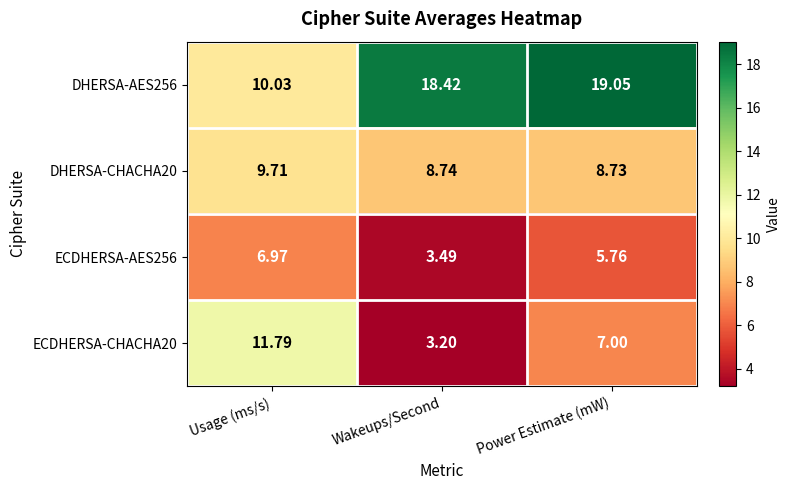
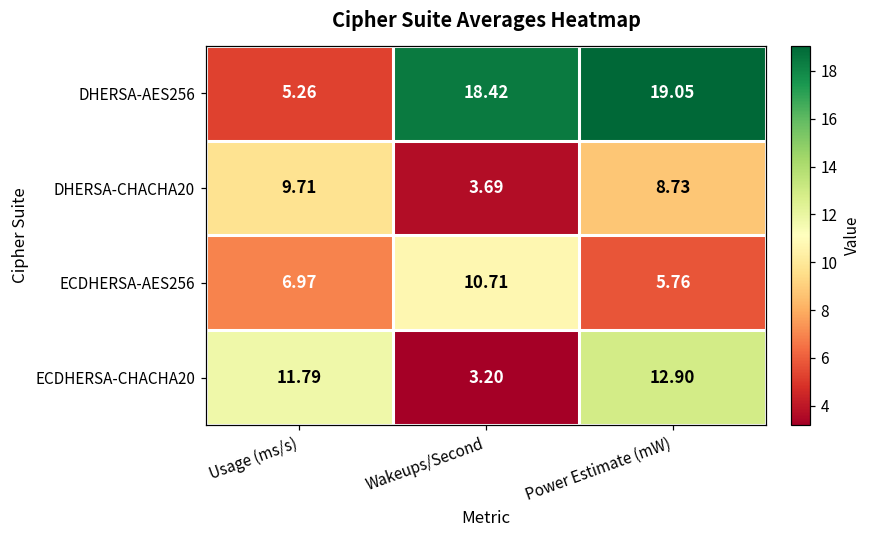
  {
    "DHERSA-AES256": {
-     "Usage (ms/s)": 10.03,
+     "Usage (ms/s)": 5.26,
      "Wakeups/Second": 18.42,
      "Power Estimate (mW)": 19.05
    },
    "DHERSA-CHACHA20": {
      "Usage (ms/s)": 9.71,
-     "Wakeups/Second": 8.74,
+     "Wakeups/Second": 3.69,
      "Power Estimate (mW)": 8.73
    },
    "ECDHERSA-AES256": {
      "Usage (ms/s)": 6.97,
-     "Wakeups/Second": 3.49,
+     "Wakeups/Second": 10.71,
      "Power Estimate (mW)": 5.76
    },
    "ECDHERSA-CHACHA20": {
      "Usage (ms/s)": 11.79,
      "Wakeups/Second": 3.20,
-     "Power Estimate (mW)": 7.00
+     "Power Estimate (mW)": 12.90
    }
  }
